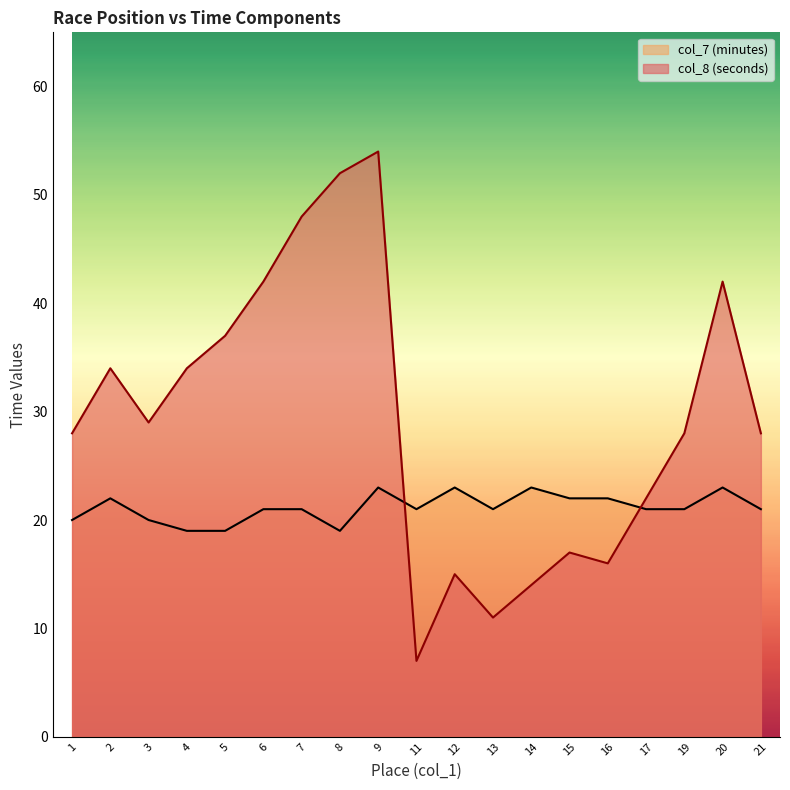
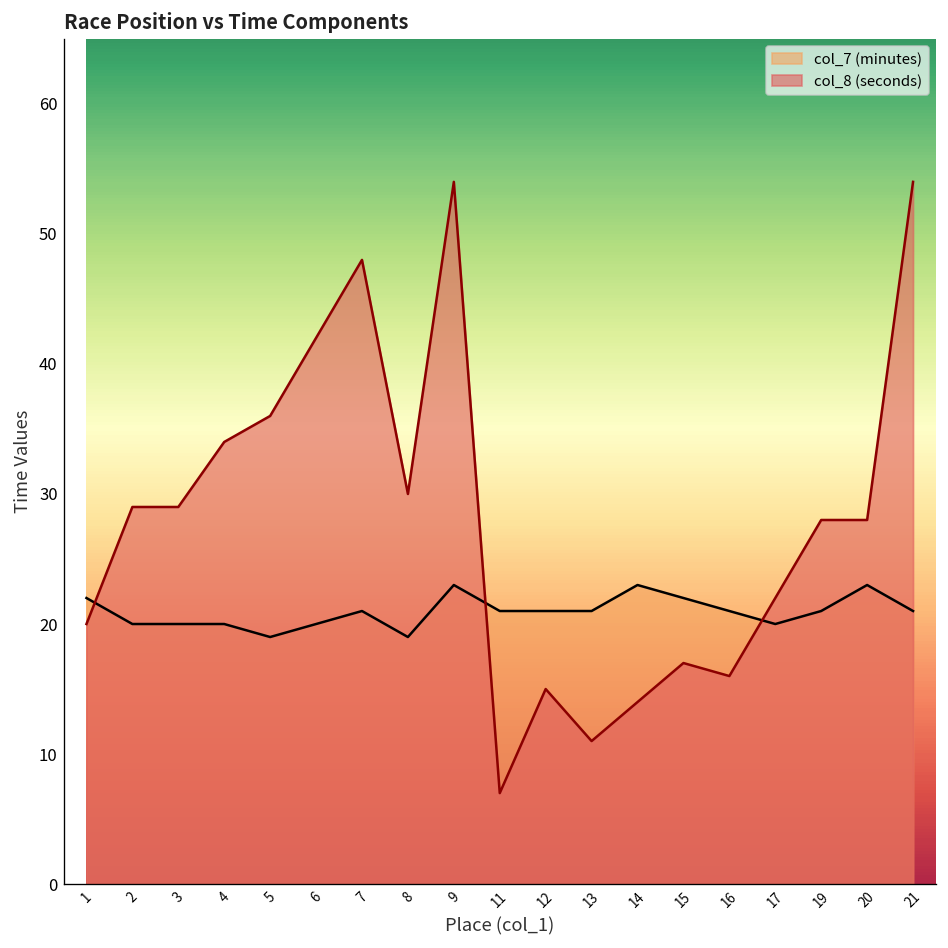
  {
    "col_7 (minutes)": {
-     "1": 20,
-     "2": 22,
+     "1": 22,
+     "2": 20,
      "3": 20,
-     "4": 19,
+     "4": 20,
      "5": 19,
-     "6": 21,
+     "6": 20,
      "7": 21,
      "8": 19,
      "9": 23,
      "11": 21,
-     "12": 23,
+     "12": 21,
      "13": 21,
      "14": 23,
      "15": 22,
-     "16": 22,
-     "17": 21,
+     "16": 21,
+     "17": 20,
      "19": 21,
      "20": 23,
      "21": 21
    },
    "col_8 (seconds)": {
-     "1": 28,
-     "2": 34,
+     "1": 20,
+     "2": 29,
      "3": 29,
      "4": 34,
-     "5": 37,
+     "5": 36,
      "6": 42,
      "7": 48,
-     "8": 52,
+     "8": 30,
      "9": 54,
      "11": 7,
      "12": 15,
      "13": 11,
      "14": 14,
      "15": 17,
      "16": 16,
      "17": 22,
      "19": 28,
-     "20": 42,
-     "21": 28
+     "20": 28,
+     "21": 54
    }
  }
